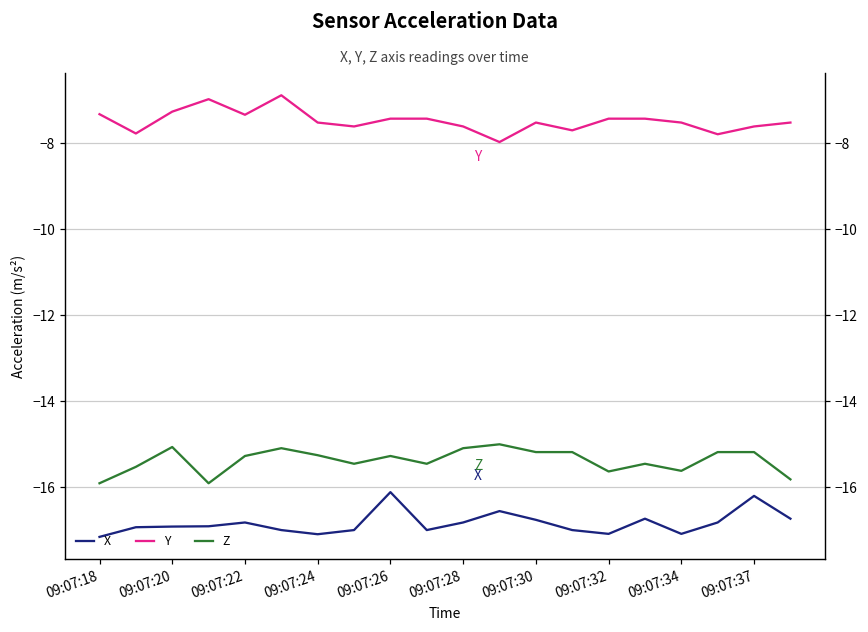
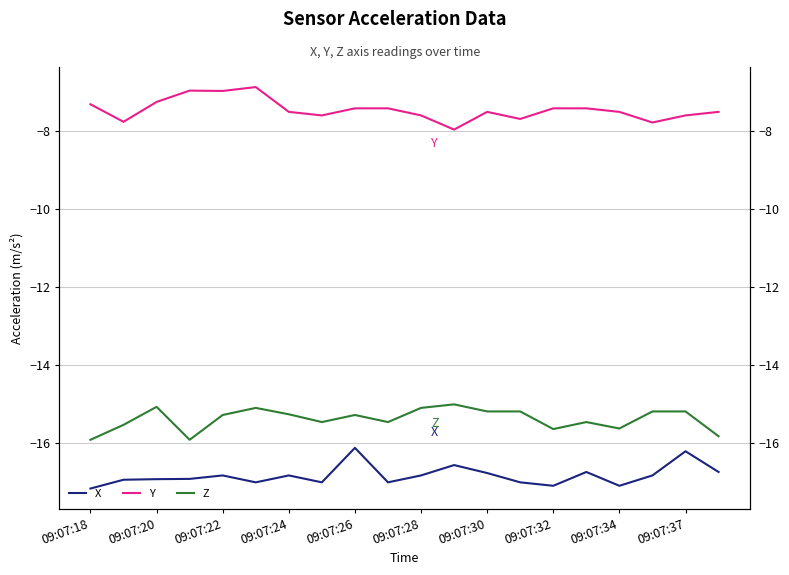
  {
    "X": {
      "09:07:18": -17.2,
      "09:07:20": -16.9,
      "09:07:22": -16.8,
-     "09:07:24": -17.1,
+     "09:07:24": -16.8,
      "09:07:26": -16.1,
      "09:07:28": -16.8,
      "09:07:30": -16.8,
      "09:07:32": -17.1,
      "09:07:34": -17.1,
      "09:07:37": -16.2
    },
    "Y": {
      "09:07:18": -7.3,
      "09:07:20": -7.3,
-     "09:07:22": -7.3,
+     "09:07:22": -7.0,
      "09:07:24": -7.5,
      "09:07:26": -7.4,
      "09:07:28": -7.6,
      "09:07:30": -7.5,
      "09:07:32": -7.4,
      "09:07:34": -7.5,
      "09:07:37": -7.6
    },
    "Z": {
      "09:07:18": -15.9,
      "09:07:20": -15.1,
      "09:07:22": -15.3,
      "09:07:24": -15.3,
      "09:07:26": -15.3,
      "09:07:28": -15.1,
      "09:07:30": -15.2,
      "09:07:32": -15.6,
      "09:07:34": -15.6,
      "09:07:37": -15.2
    }
  }
